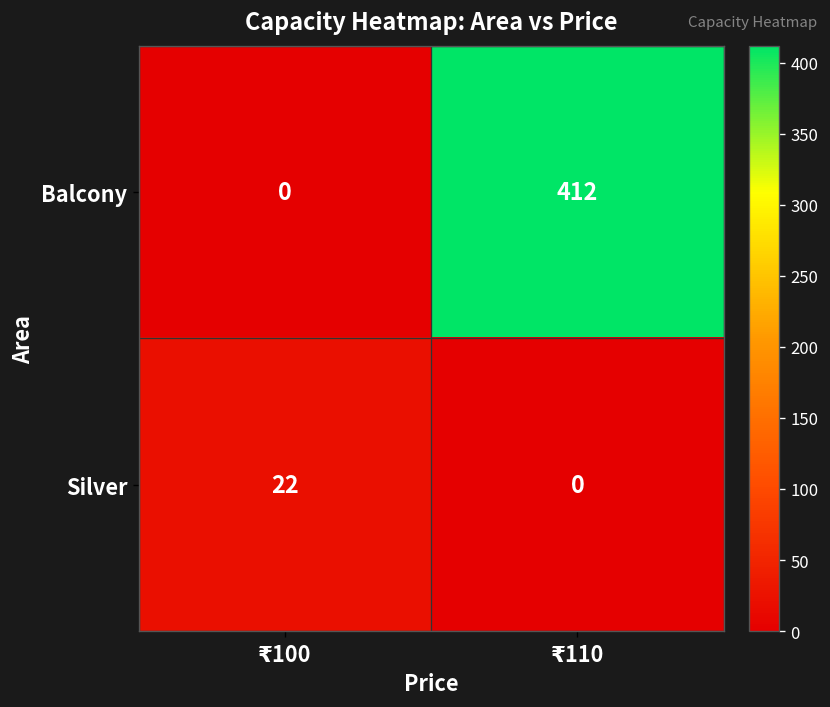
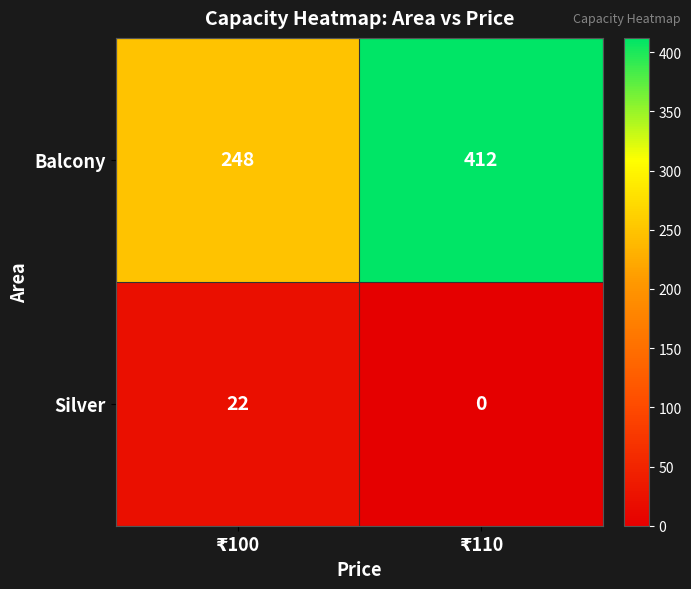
  {
    "Balcony": {
-     "₹100": 0,
+     "₹100": 248,
      "₹110": 412
    },
    "Silver": {
      "₹100": 22,
      "₹110": 0
    }
  }
